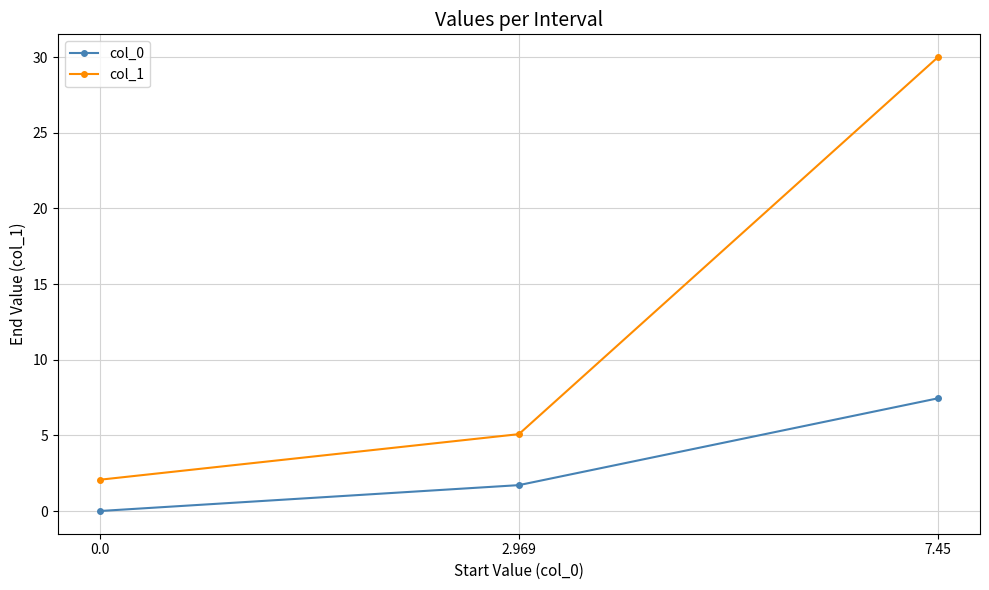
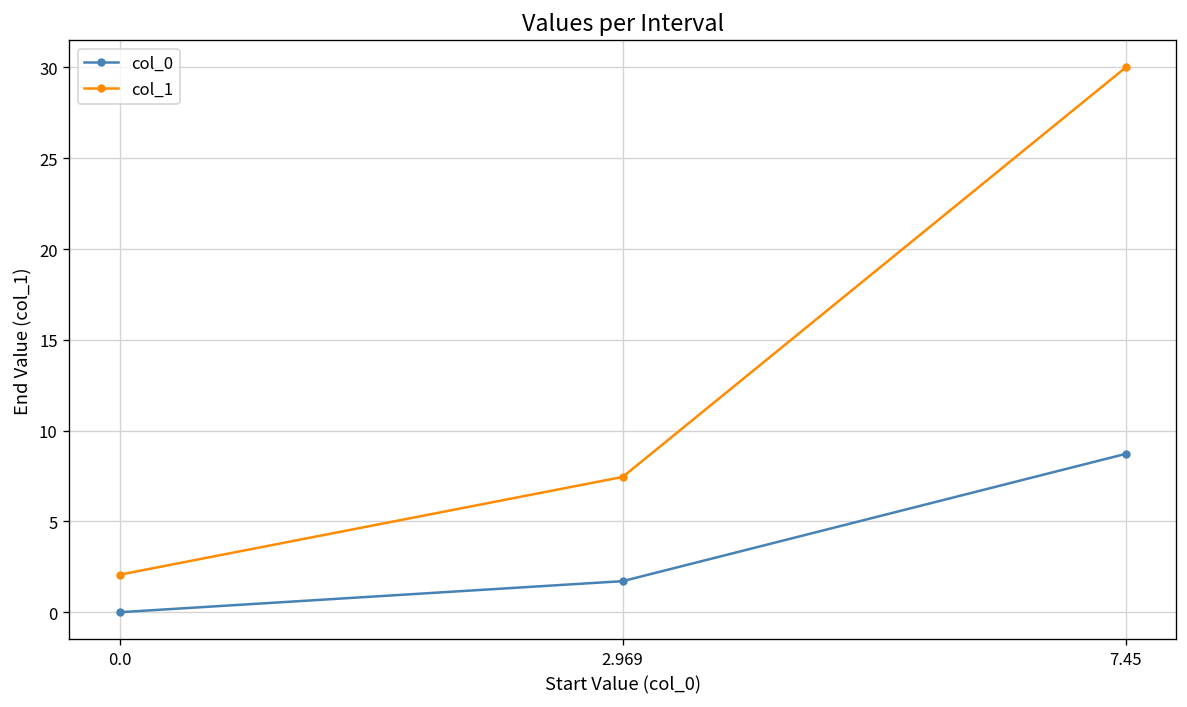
  {
    "col_0": {
      "0.0": 0.0,
      "2.969": 1.7,
-     "7.45": 7.5
+     "7.45": 8.7
    },
    "col_1": {
      "0.0": 2.1,
-     "2.969": 5.1,
+     "2.969": 7.5,
      "7.45": 30.0
    }
  }
